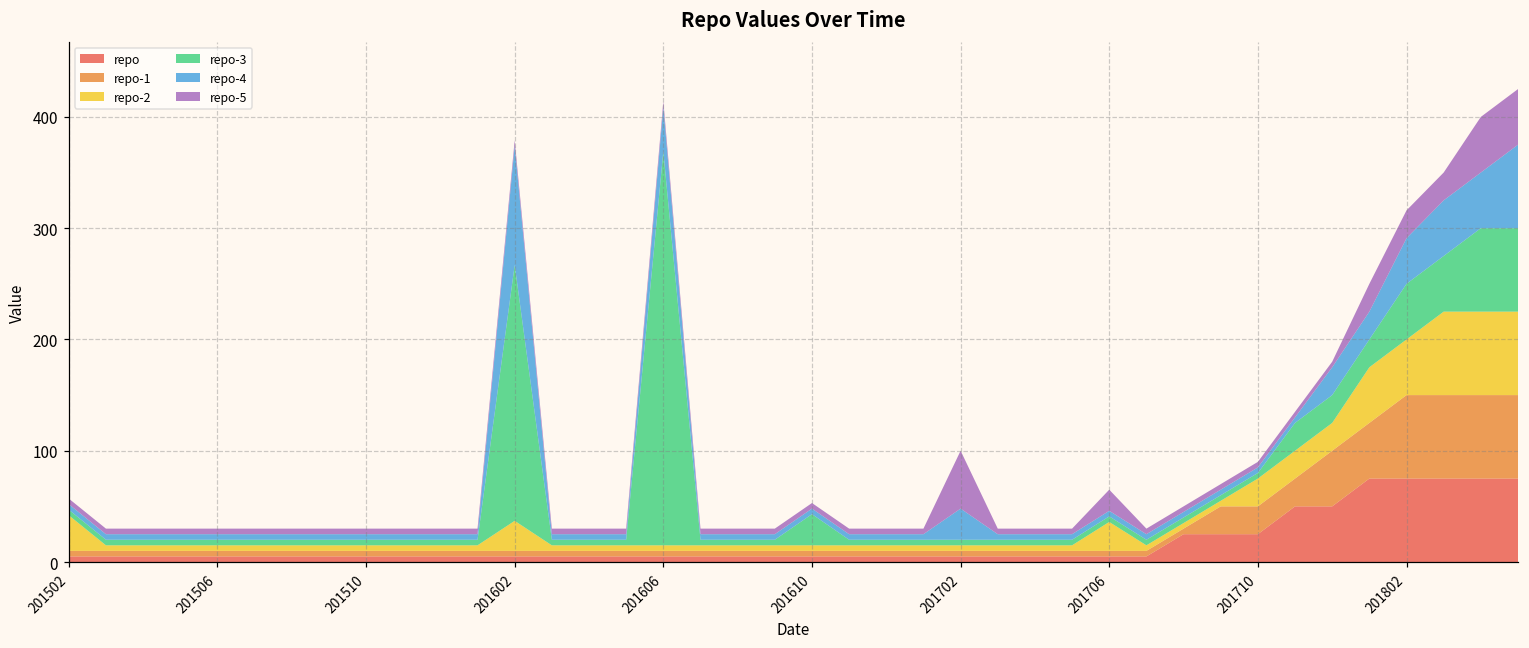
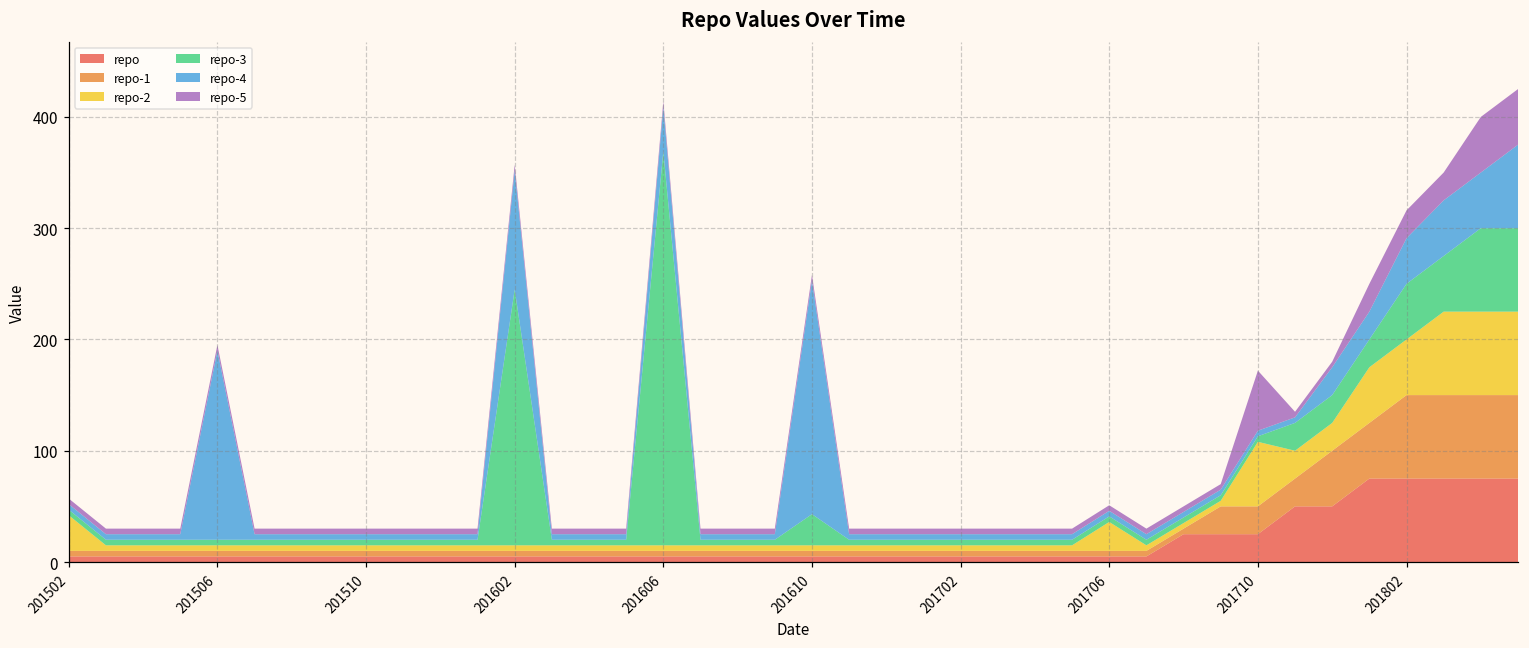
  {
    "repo-2": {
      "201502": 32,
      "201506": 5,
      "201510": 5,
-     "201602": 27,
+     "201602": 5,
      "201606": 5,
      "201610": 5,
      "201702": 5,
      "201706": 26,
-     "201710": 25,
+     "201710": 58,
      "201802": 50
    },
    "repo-3": {
      "201502": 5,
      "201506": 5,
      "201510": 5,
      "201602": 230,
      "201606": 354,
      "201610": 28,
      "201702": 5,
      "201706": 5,
      "201710": 5,
      "201802": 50
    },
    "repo-4": {
      "201502": 5,
-     "201506": 5,
+     "201506": 170,
      "201510": 5,
      "201602": 107,
      "201606": 40,
-     "201610": 5,
-     "201702": 28,
+     "201610": 210,
+     "201702": 5,
      "201706": 5,
      "201710": 5,
      "201802": 41
    },
    "repo-5": {
      "201502": 5,
      "201506": 5,
      "201510": 5,
      "201602": 5,
      "201606": 5,
      "201610": 5,
-     "201702": 52,
-     "201706": 19,
-     "201710": 5,
+     "201702": 5,
+     "201706": 5,
+     "201710": 54,
      "201802": 25
    }
  }
